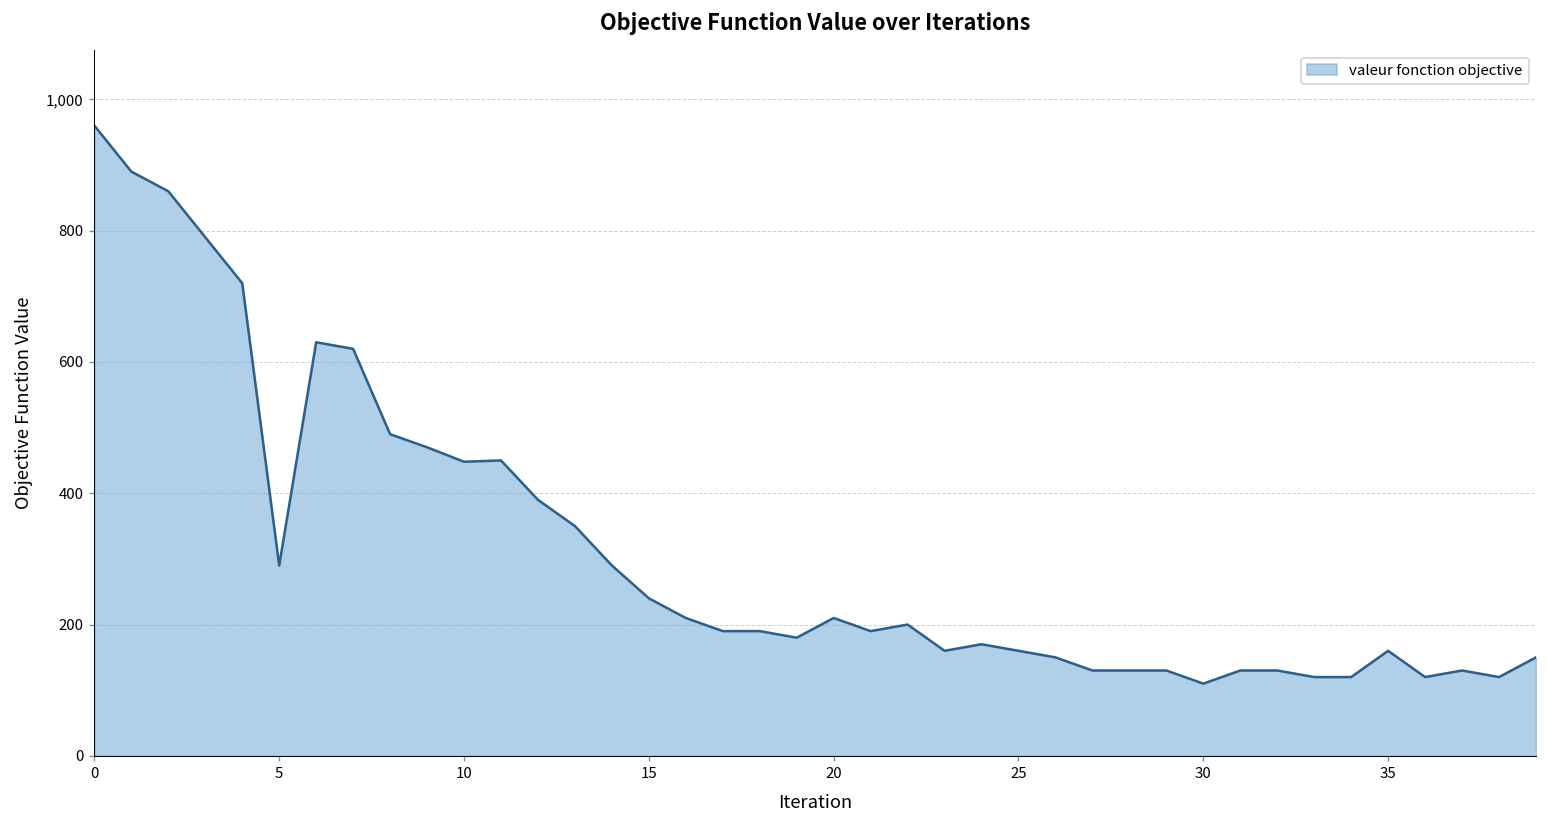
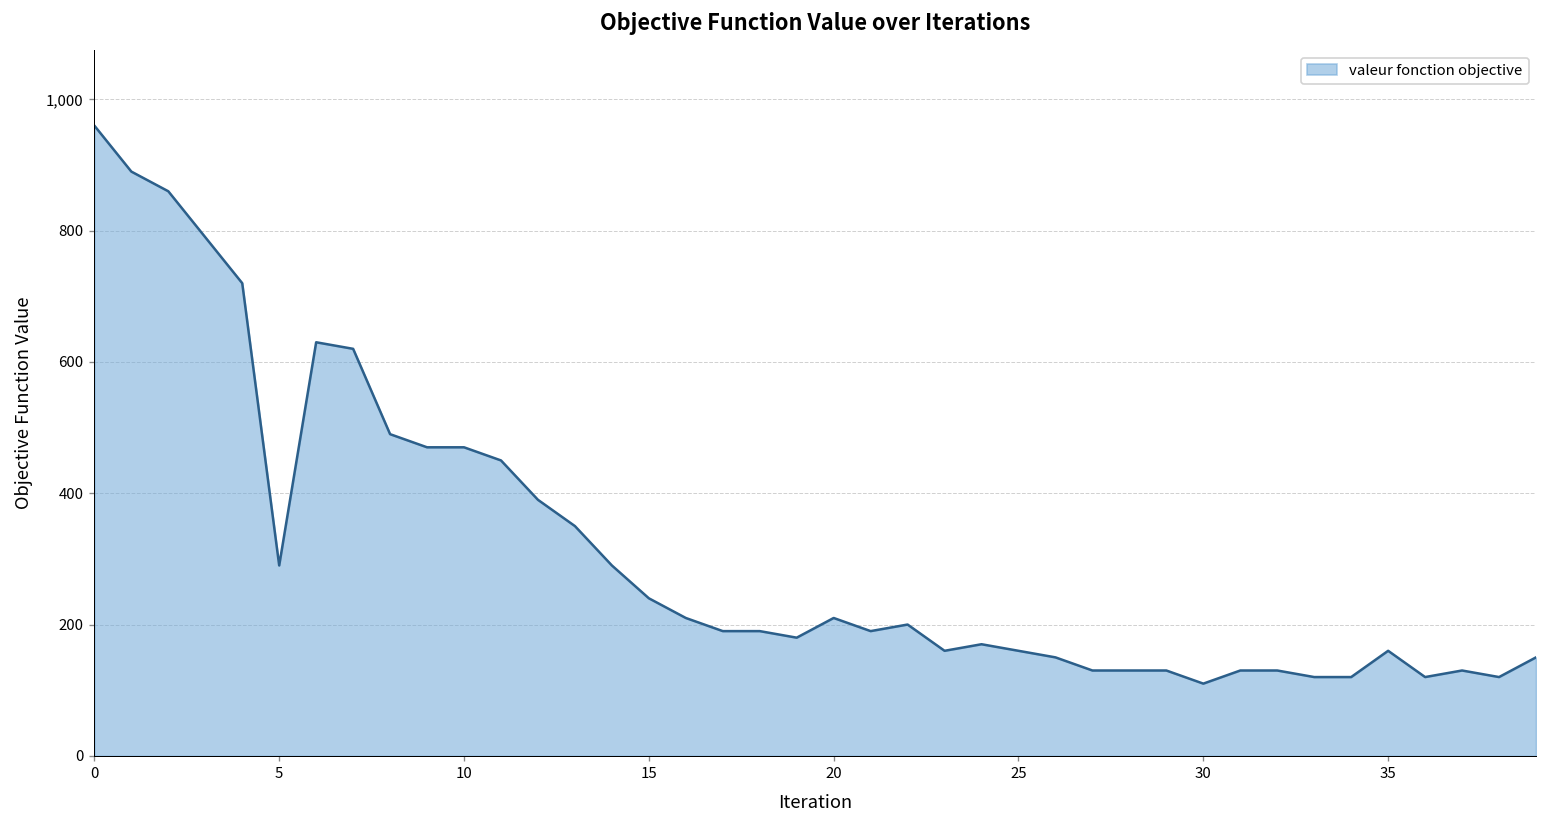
  {
    "0": 960,
    "5": 290,
-   "10": 450,
+   "10": 470,
    "15": 240,
    "20": 210,
    "25": 160,
    "30": 110,
    "35": 160
  }
